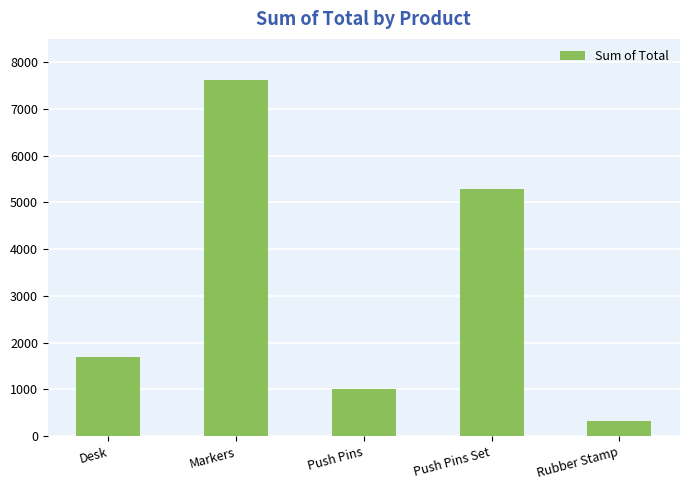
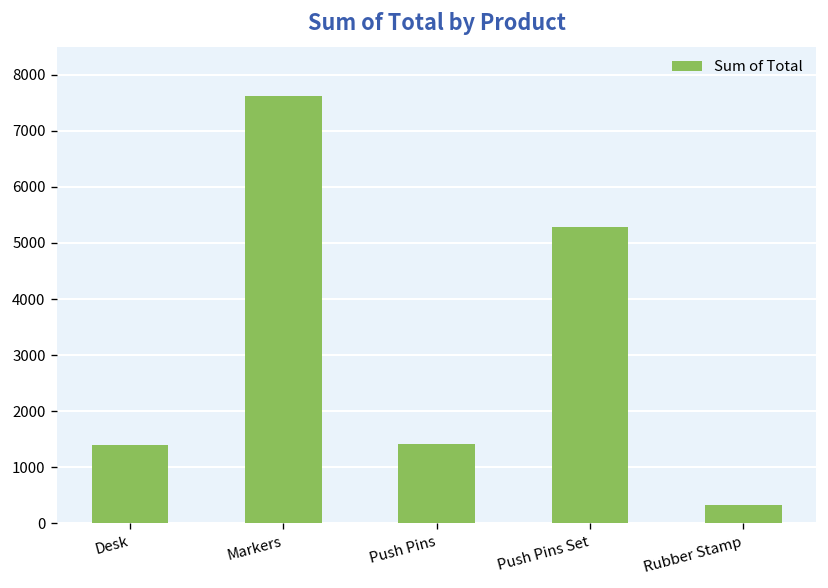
  {
-   "Desk": 1700,
+   "Desk": 1400,
    "Markers": 7600,
-   "Push Pins": 1000,
+   "Push Pins": 1400,
    "Push Pins Set": 5300,
    "Rubber Stamp": 300
  }
